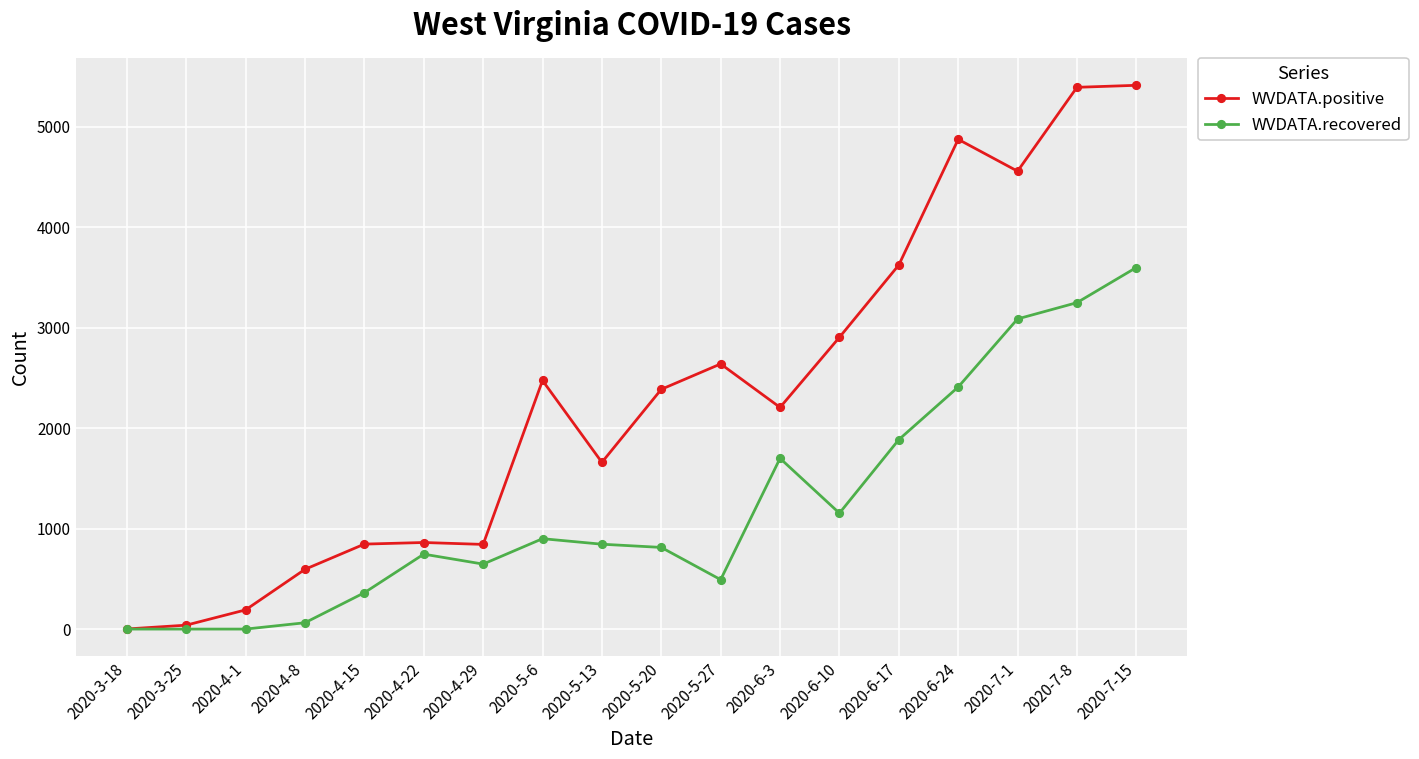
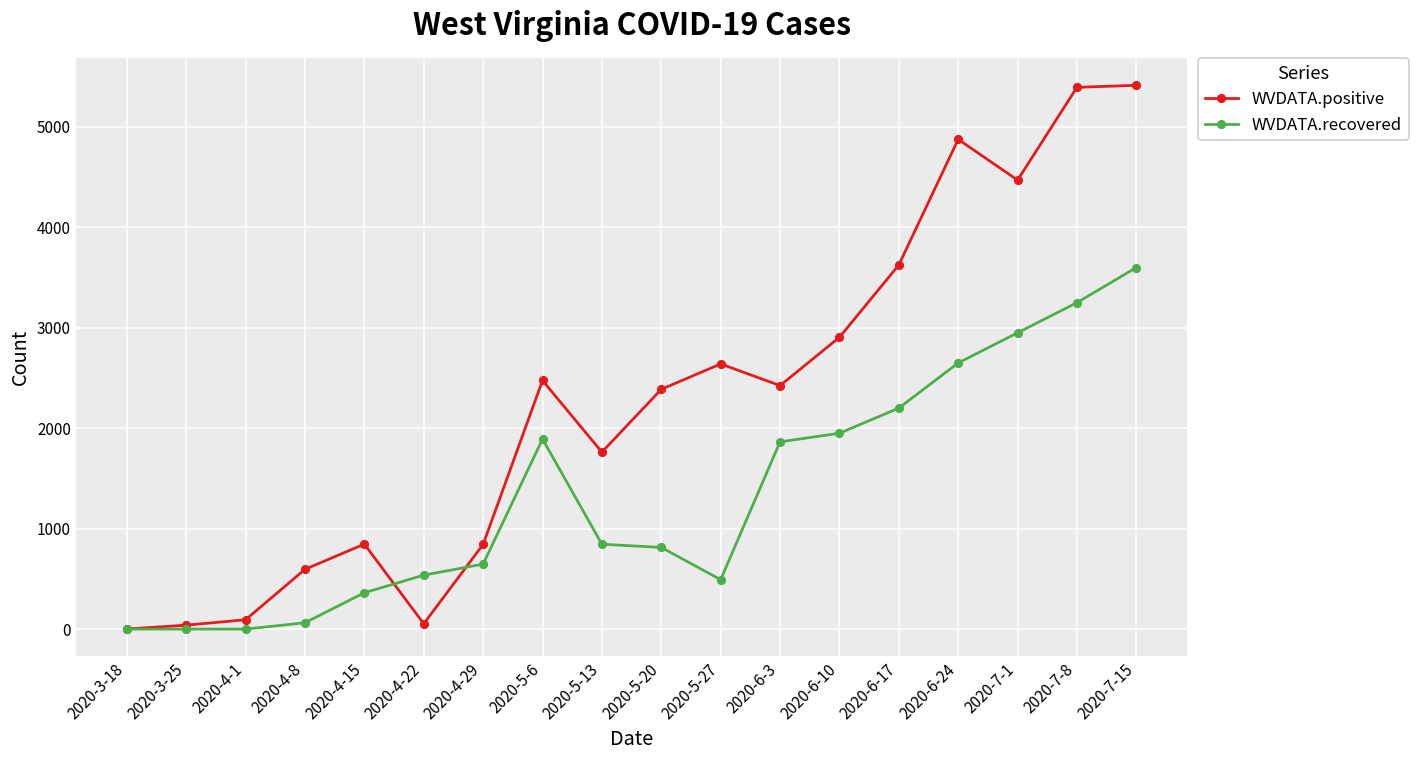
  {
    "WVDATA.positive": {
      "2020-3-25": 0,
-     "2020-4-1": 200,
+     "2020-4-1": 100,
      "2020-4-8": 600,
      "2020-4-15": 800,
-     "2020-4-22": 900,
+     "2020-4-22": 100,
      "2020-4-29": 800,
      "2020-5-6": 2500,
-     "2020-5-13": 1700,
+     "2020-5-13": 1800,
      "2020-5-20": 2400,
      "2020-5-27": 2600,
-     "2020-6-3": 2200,
+     "2020-6-3": 2400,
      "2020-6-10": 2900,
      "2020-6-17": 3600,
      "2020-6-24": 4900,
-     "2020-7-1": 4600,
+     "2020-7-1": 4500,
      "2020-7-8": 5400,
      "2020-7-15": 5400
    },
    "WVDATA.recovered": {
      "2020-3-25": 0,
      "2020-4-1": 0,
      "2020-4-8": 100,
      "2020-4-15": 400,
-     "2020-4-22": 700,
+     "2020-4-22": 500,
      "2020-4-29": 600,
-     "2020-5-6": 900,
+     "2020-5-6": 1900,
      "2020-5-13": 800,
      "2020-5-20": 800,
      "2020-5-27": 500,
-     "2020-6-3": 1700,
-     "2020-6-10": 1200,
-     "2020-6-17": 1900,
-     "2020-6-24": 2400,
-     "2020-7-1": 3100,
+     "2020-6-3": 1900,
+     "2020-6-10": 2000,
+     "2020-6-17": 2200,
+     "2020-6-24": 2700,
+     "2020-7-1": 3000,
      "2020-7-8": 3300,
      "2020-7-15": 3600
    }
  }
